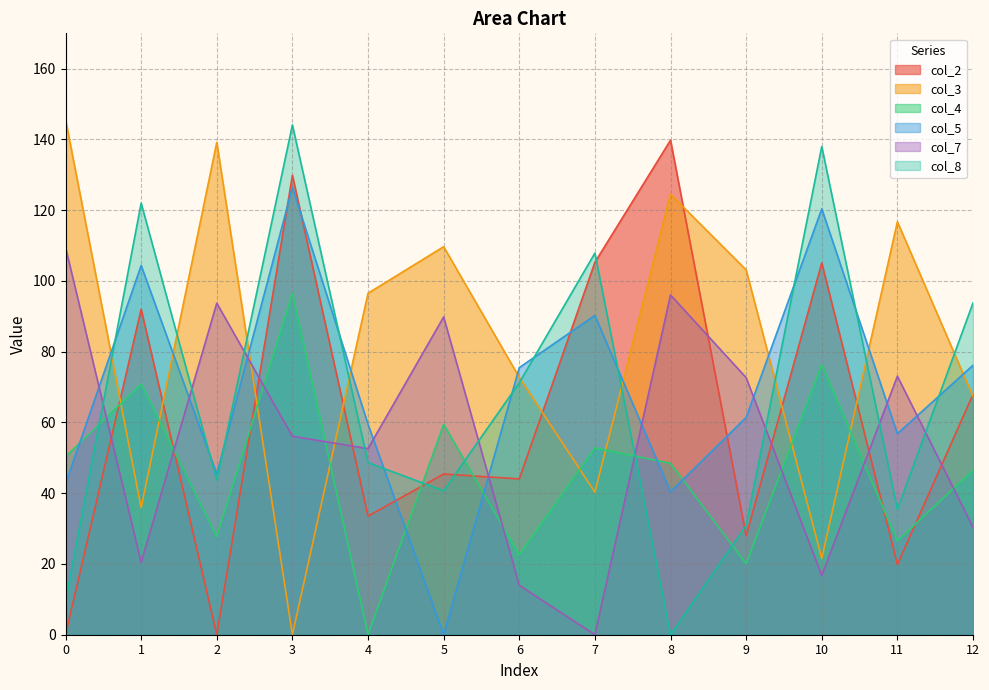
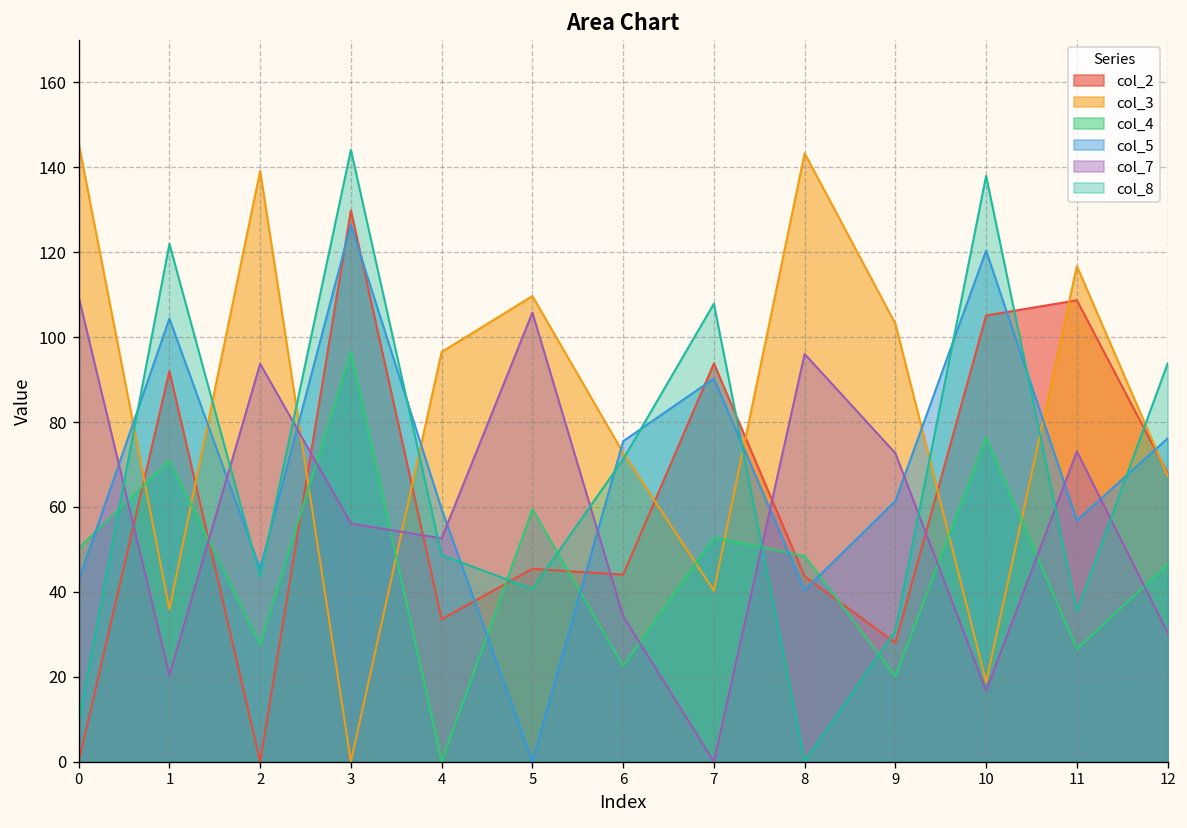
  {
    "col_2": {
      "0": 0,
      "1": 92,
      "2": 0,
      "3": 130,
      "4": 34,
      "5": 45,
      "6": 44,
-     "7": 105,
-     "8": 140,
+     "7": 94,
+     "8": 44,
      "9": 28,
      "10": 105,
-     "11": 20
+     "11": 109
    },
    "col_3": {
      "0": 146,
      "1": 36,
      "2": 139,
      "3": 0,
      "4": 97,
      "5": 110,
      "6": 73,
      "7": 40,
-     "8": 125,
+     "8": 143,
      "9": 103,
-     "10": 22,
+     "10": 19,
      "11": 117
    },
    "col_7": {
      "0": 110,
      "1": 20,
      "2": 94,
      "3": 56,
      "4": 53,
-     "5": 90,
-     "6": 14,
+     "5": 106,
+     "6": 34,
      "7": 0,
      "8": 96,
      "9": 73,
      "10": 17,
      "11": 73,
      "12": 30
    }
  }
